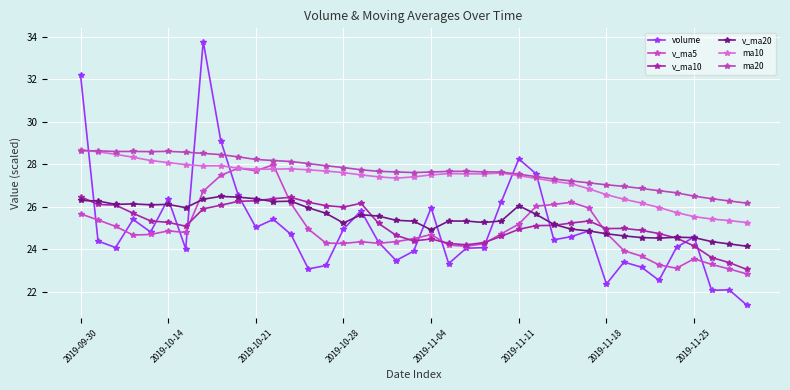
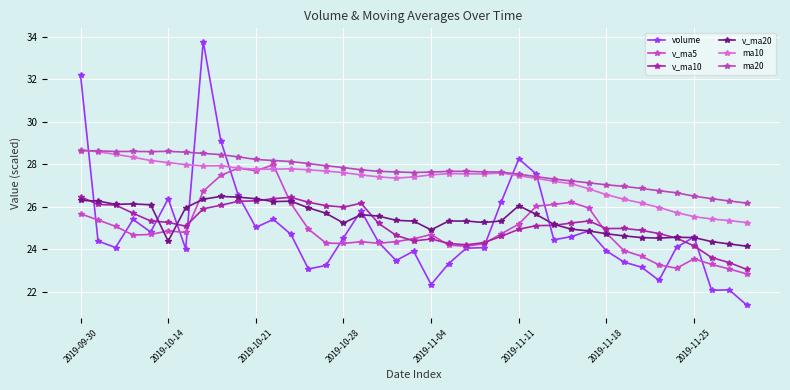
  {
    "volume": {
      "2019-09-30": 32.2,
      "2019-10-14": 26.4,
      "2019-10-21": 25.0,
-     "2019-10-28": 24.9,
-     "2019-11-04": 25.9,
+     "2019-10-28": 24.5,
+     "2019-11-04": 22.3,
      "2019-11-11": 28.2,
-     "2019-11-18": 22.4
+     "2019-11-18": 23.9
    },
    "v_ma20": {
      "2019-09-30": 26.3,
-     "2019-10-14": 26.1,
+     "2019-10-14": 24.4,
      "2019-10-28": 25.2,
      "2019-11-04": 24.9,
      "2019-11-11": 26.0
    }
  }
